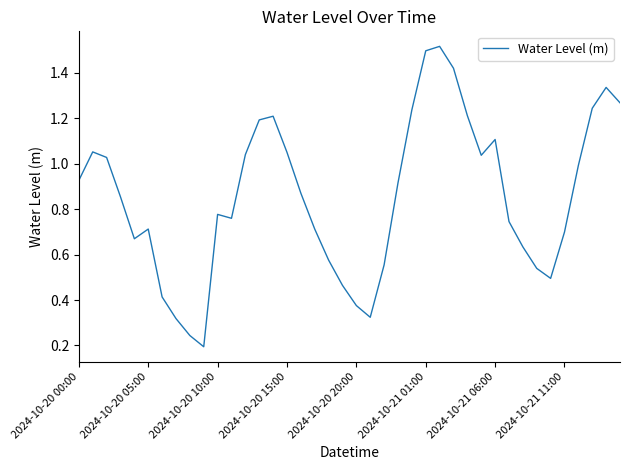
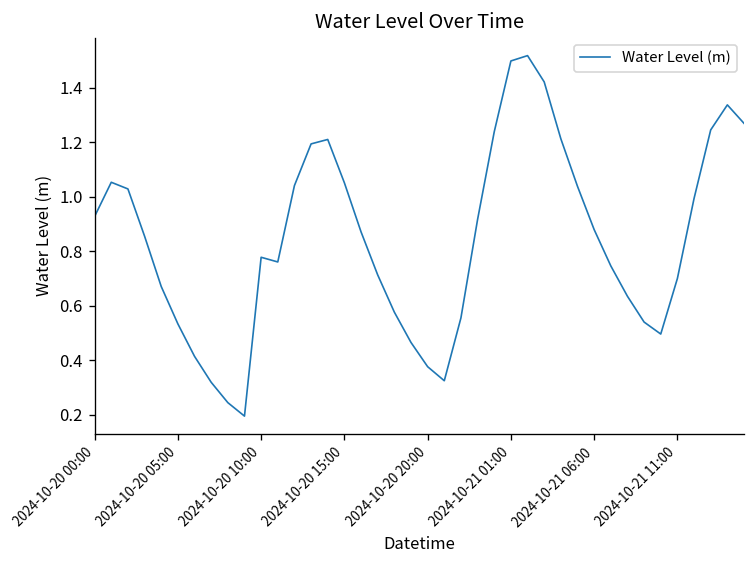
  {
    "2024-10-20 00:00": 0.93,
-   "2024-10-20 05:00": 0.71,
+   "2024-10-20 05:00": 0.53,
    "2024-10-20 10:00": 0.78,
    "2024-10-20 15:00": 1.05,
    "2024-10-20 20:00": 0.38,
    "2024-10-21 01:00": 1.50,
-   "2024-10-21 06:00": 1.11,
+   "2024-10-21 06:00": 0.88,
    "2024-10-21 11:00": 0.70
  }
